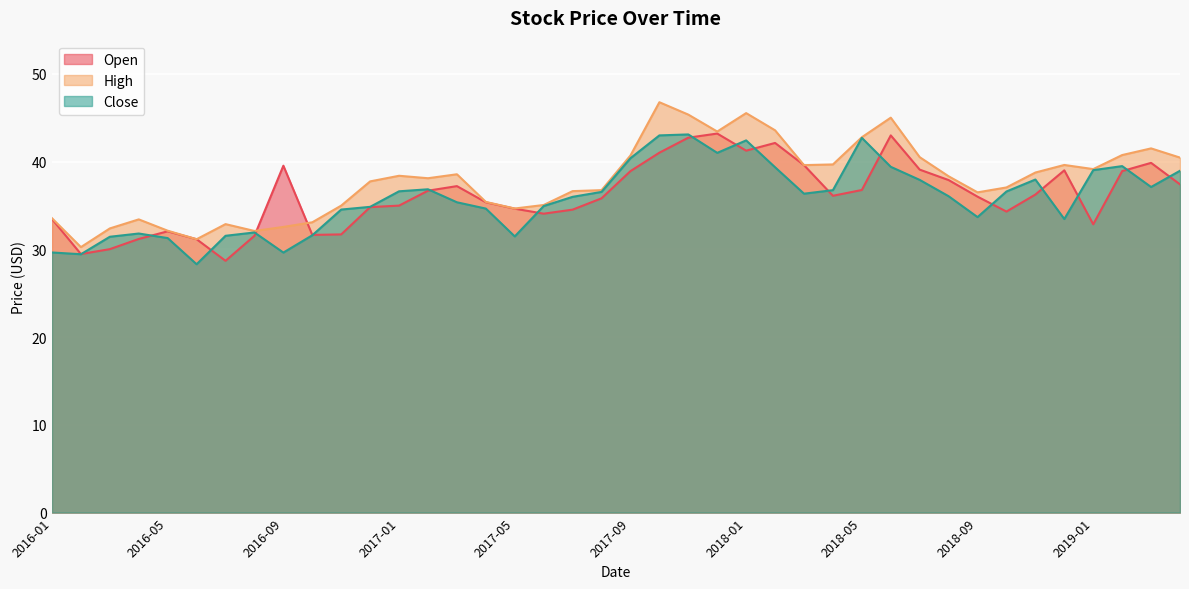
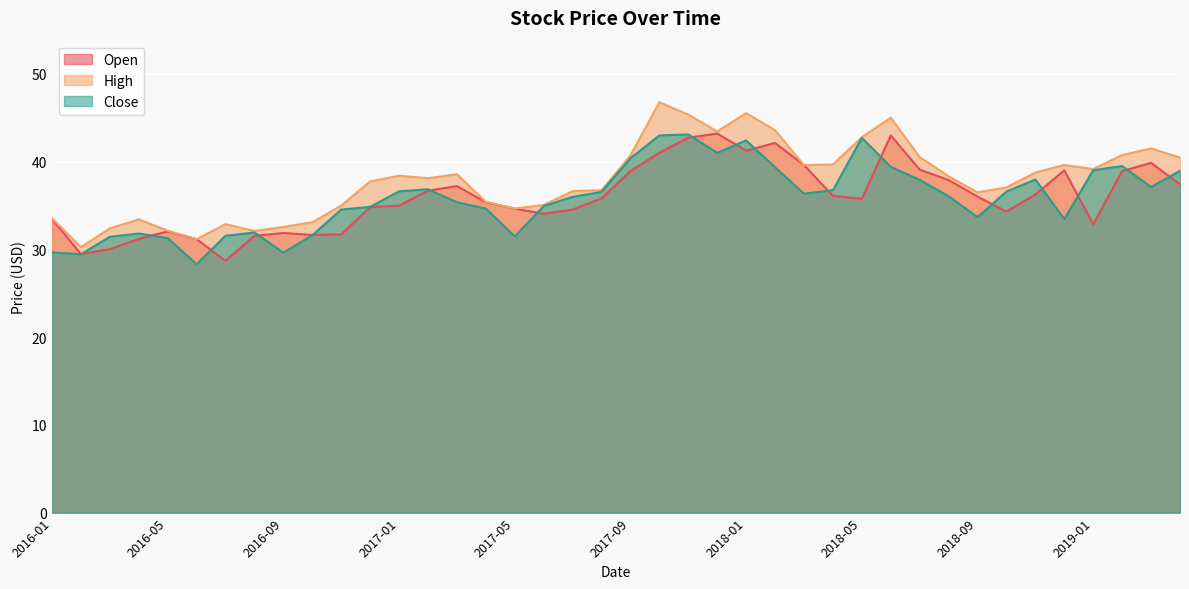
  {
    "Open": {
-     "2016-09": 40,
+     "2016-09": 32,
      "2017-01": 35,
      "2017-09": 39,
      "2018-01": 41,
-     "2018-05": 37,
+     "2018-05": 36,
      "2018-09": 36,
      "2019-01": 33
    },
    "High": {
      "2016-09": 33,
      "2017-01": 38,
      "2017-09": 41,
      "2018-01": 46,
      "2018-09": 36
    },
    "Close": {
      "2016-01": 30,
      "2016-05": 31,
      "2016-09": 30,
      "2017-01": 37,
      "2017-05": 31,
      "2017-09": 40,
      "2018-01": 42,
      "2018-09": 34
    }
  }
